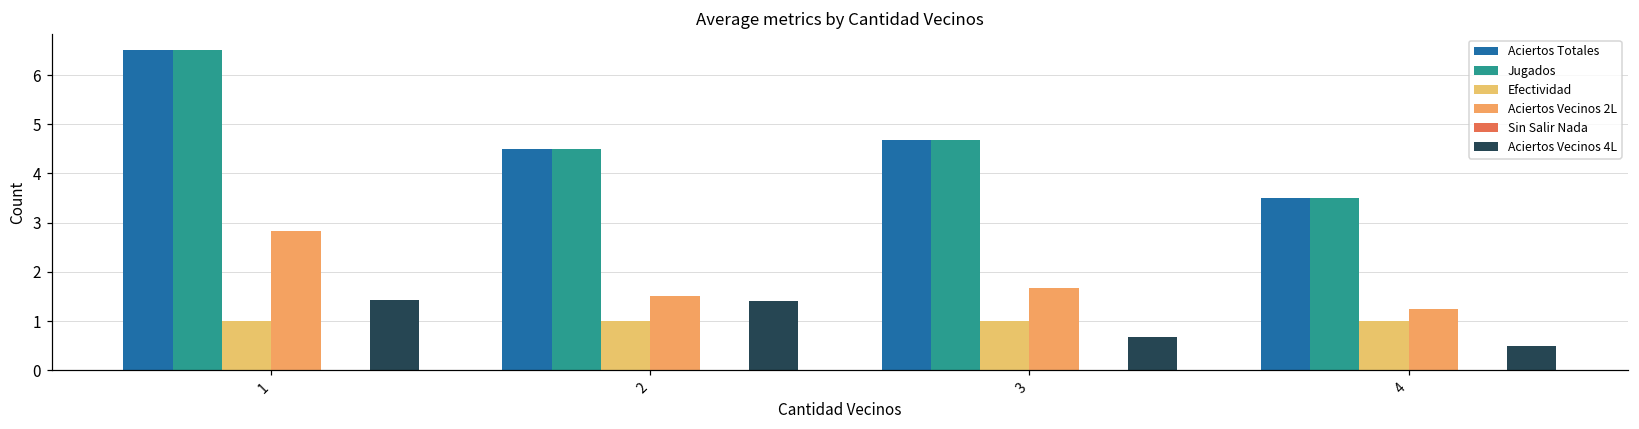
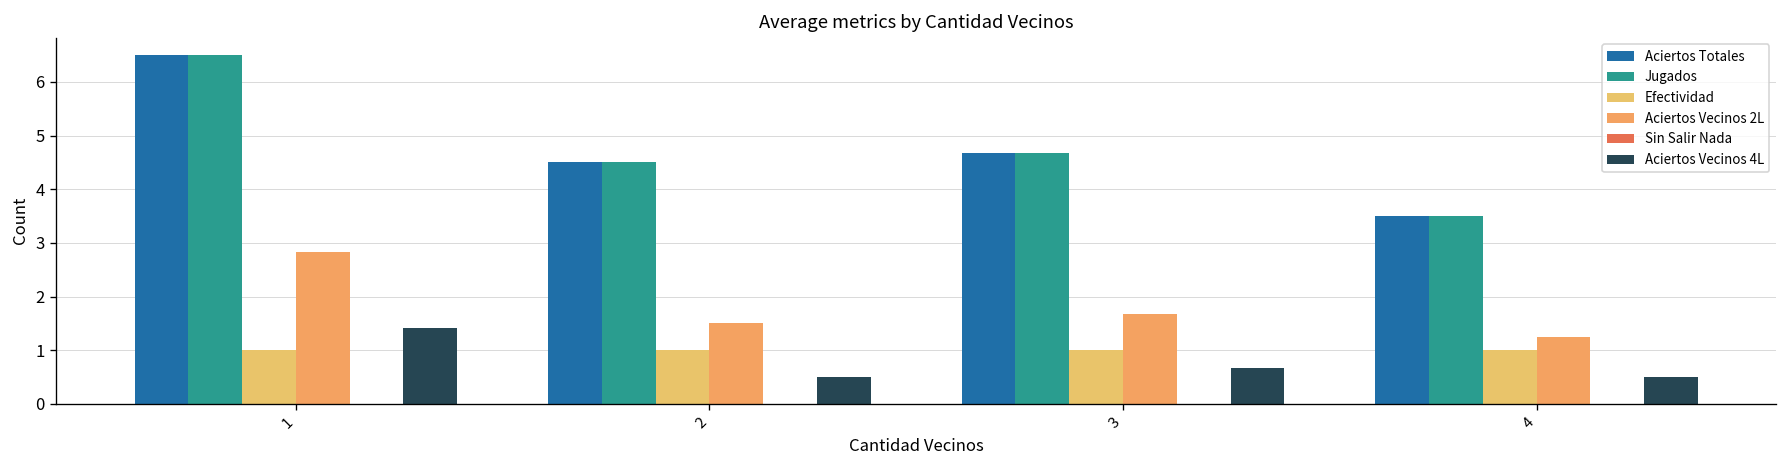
  {
    "Aciertos Vecinos 4L": {
      "1": 1.4,
-     "2": 1.4,
+     "2": 0.5,
      "3": 0.7,
      "4": 0.5
    }
  }
